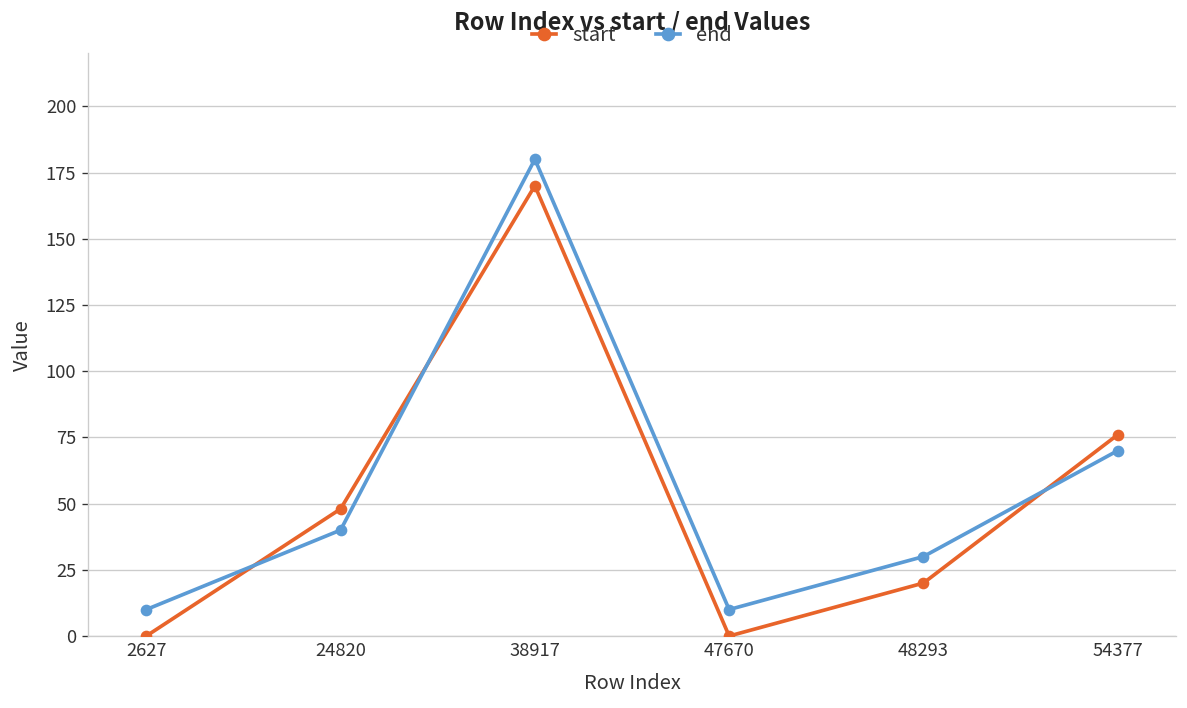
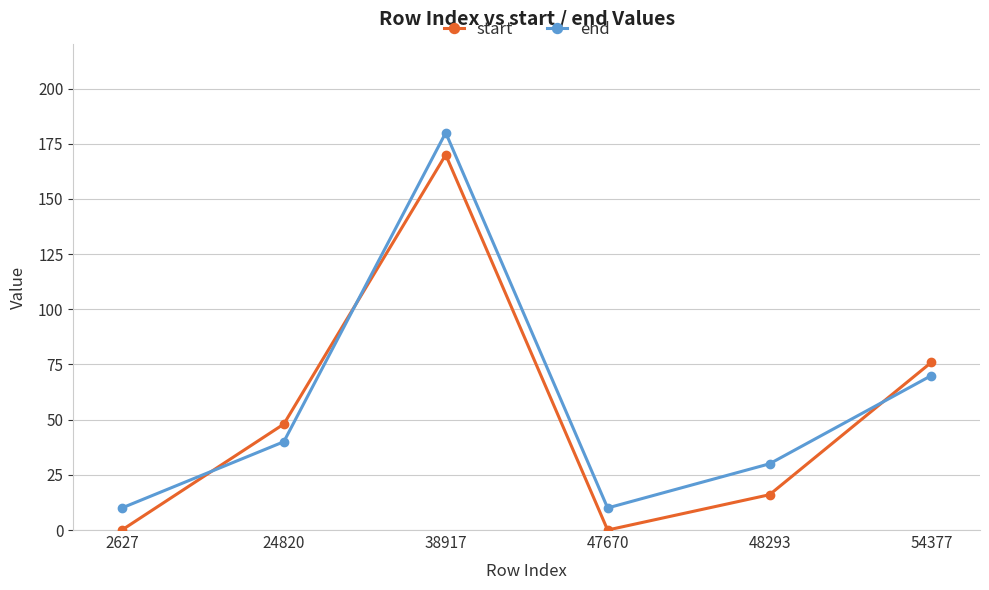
  {
    "start": {
      "2627": 0,
      "24820": 48,
      "38917": 170,
      "47670": 0,
-     "48293": 20,
+     "48293": 16,
      "54377": 76
    },
    "end": {
      "2627": 10,
      "24820": 40,
      "38917": 180,
      "47670": 10,
      "48293": 30,
      "54377": 70
    }
  }
